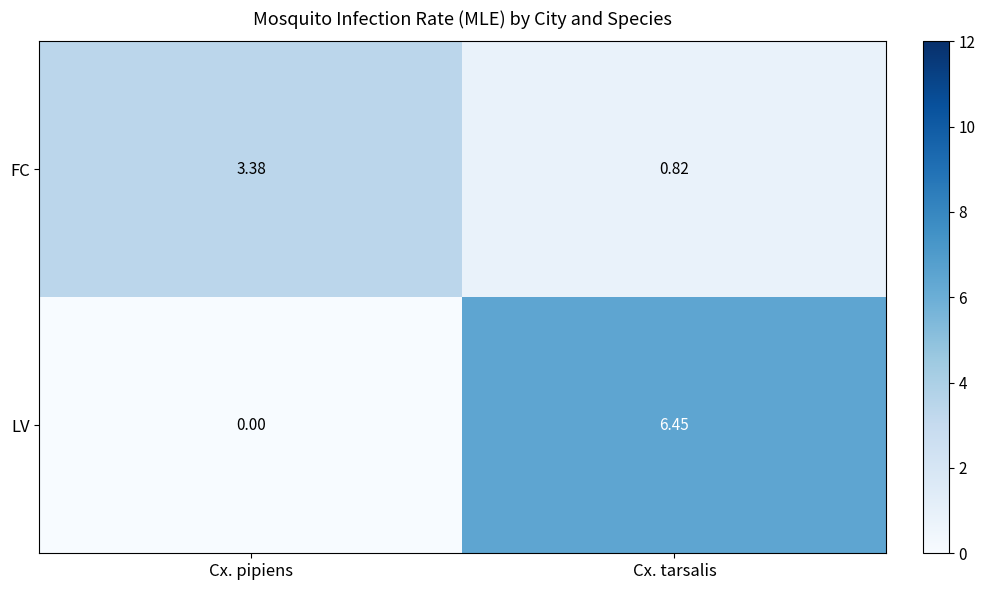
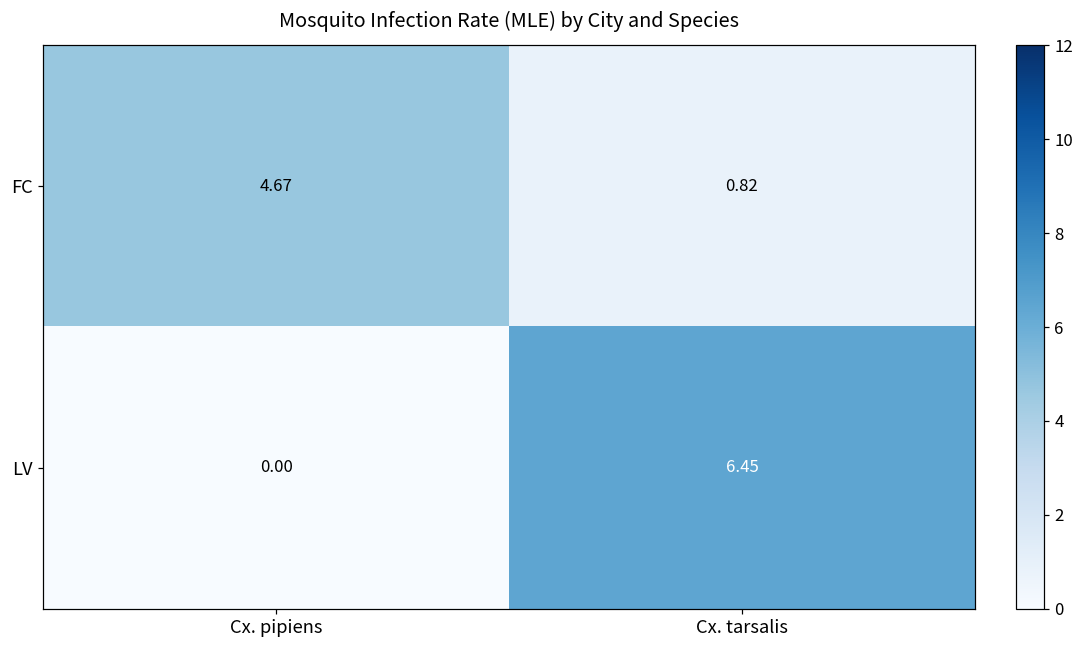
  {
    "FC": {
-     "Cx. pipiens": 3.38,
+     "Cx. pipiens": 4.67,
      "Cx. tarsalis": 0.82
    },
    "LV": {
      "Cx. pipiens": 0.00,
      "Cx. tarsalis": 6.45
    }
  }
